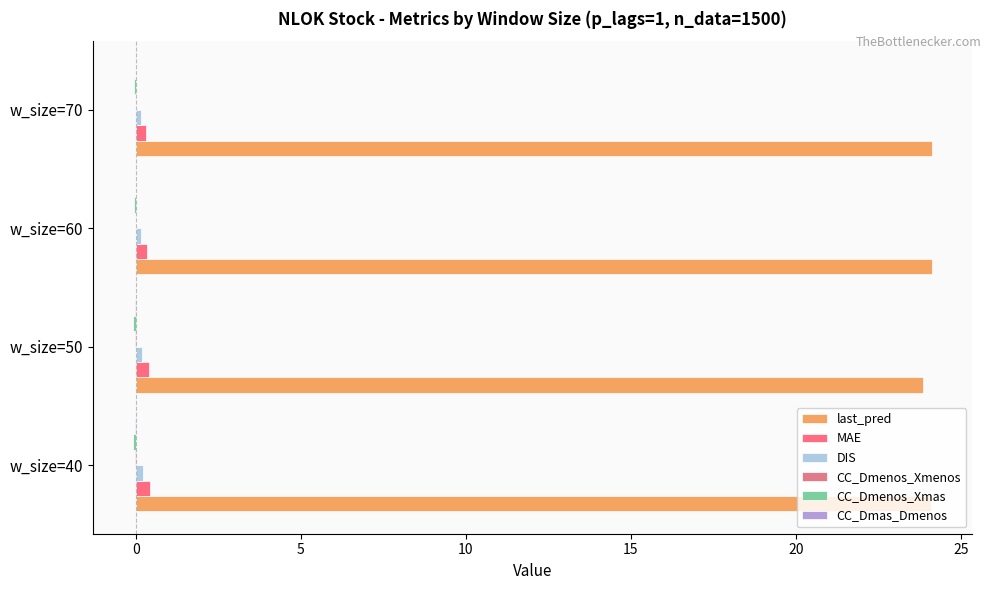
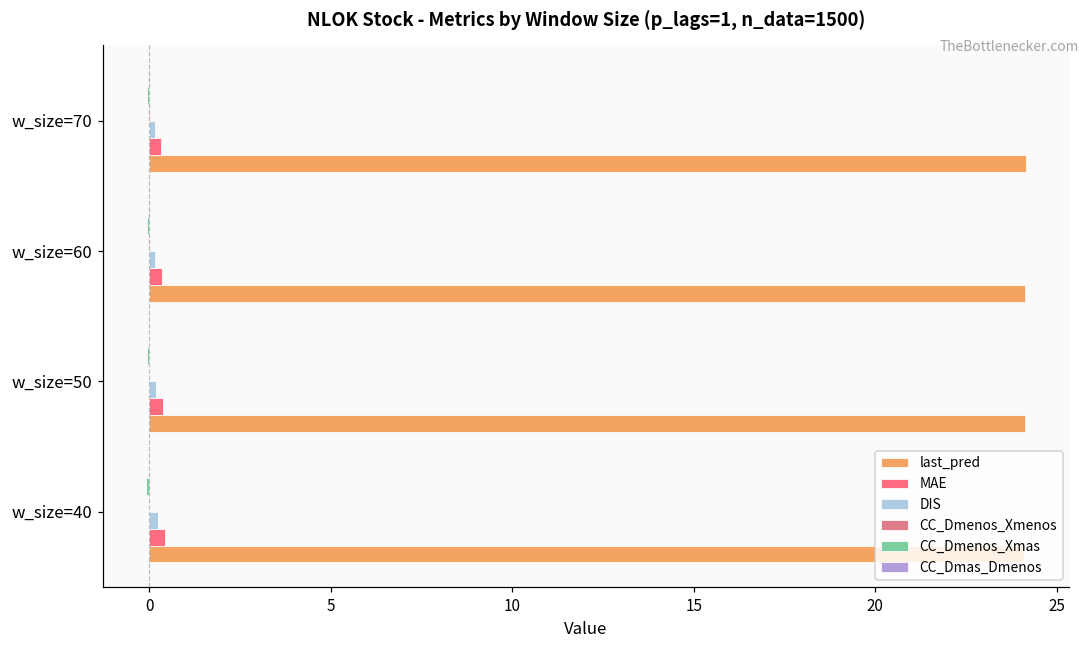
  {
    "last_pred": {
      "w_size=70": 24.1,
      "w_size=60": 24.1,
-     "w_size=50": 23.9
+     "w_size=50": 24.1
    },
    "CC_Dmenos_Xmas": {
      "w_size=40": -0.1
    }
  }
